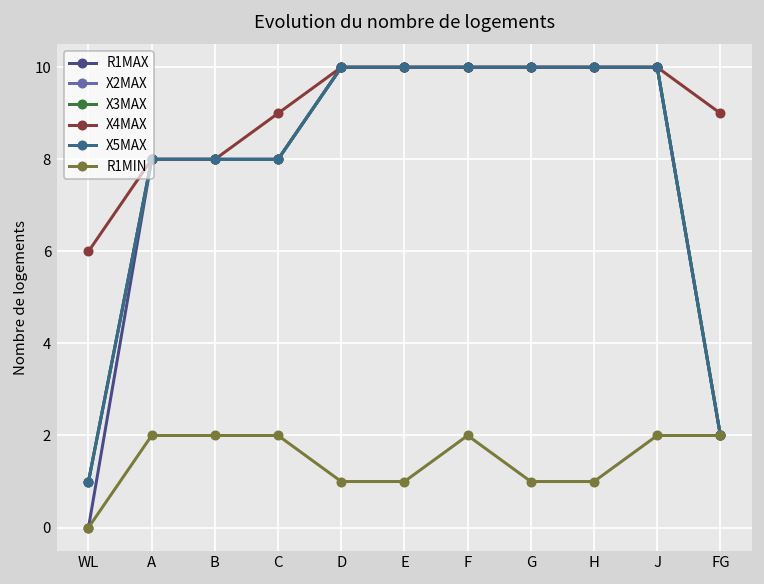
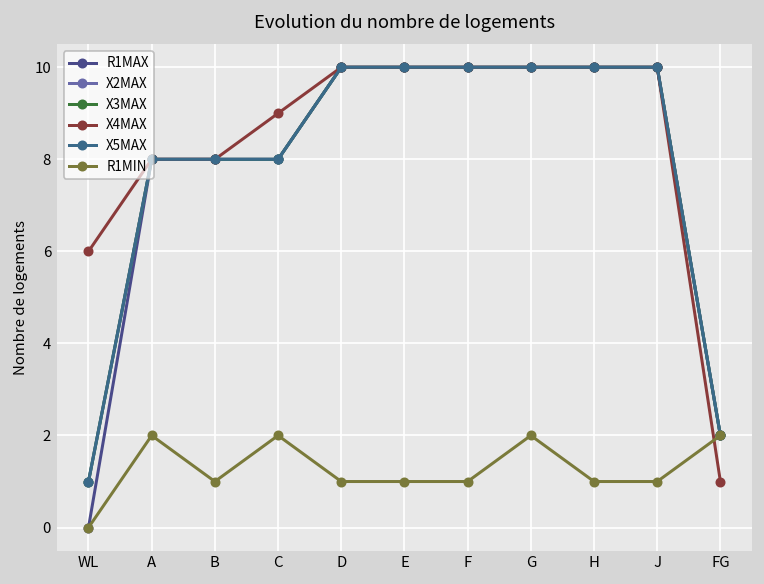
  {
    "X4MAX": {
      "WL": 6,
      "C": 9,
-     "FG": 9
+     "FG": 1
    },
    "R1MIN": {
      "A": 2,
-     "B": 2,
+     "B": 1,
      "C": 2,
      "D": 1,
      "E": 1,
-     "F": 2,
-     "G": 1,
+     "F": 1,
+     "G": 2,
      "H": 1,
-     "J": 2
+     "J": 1
    }
  }
